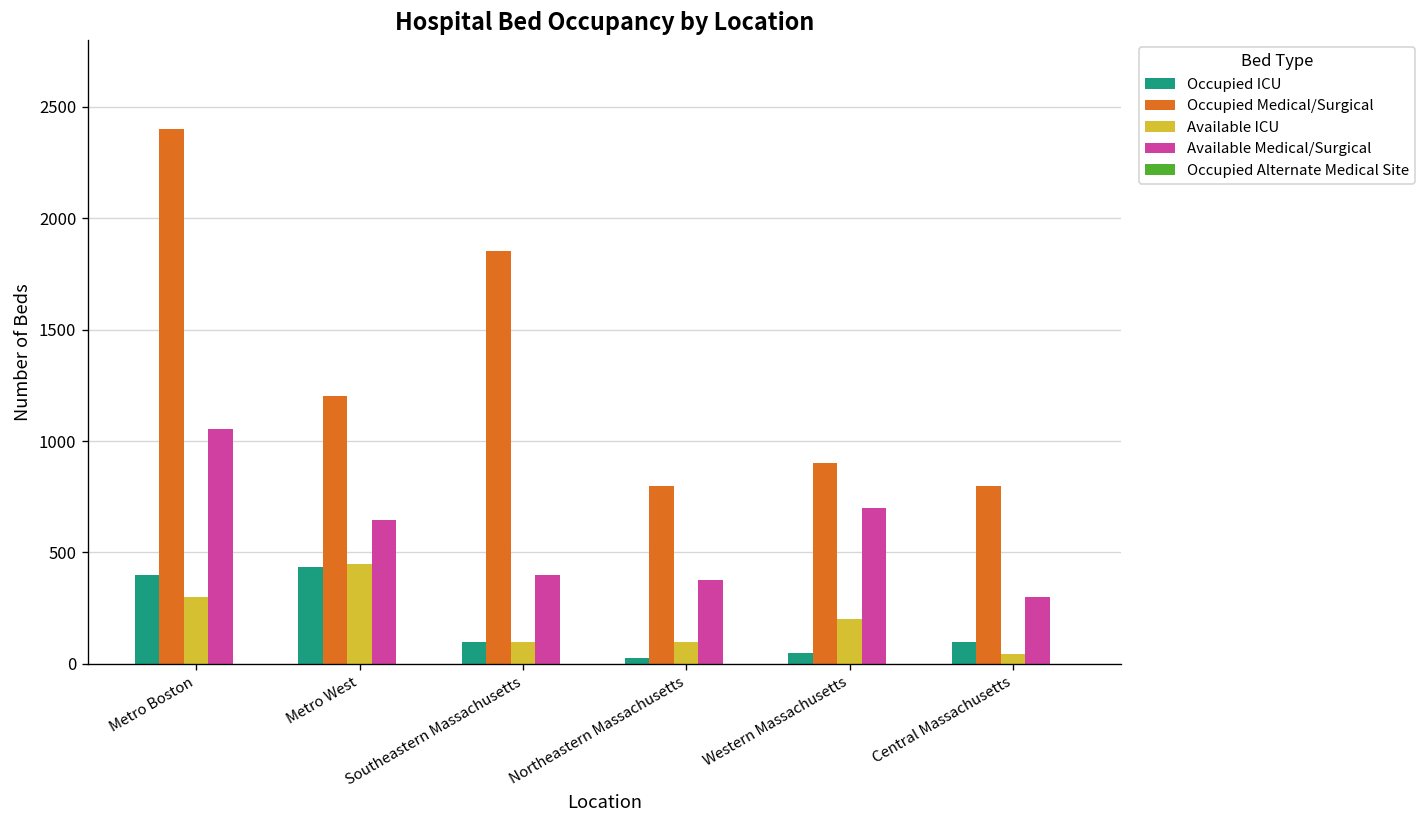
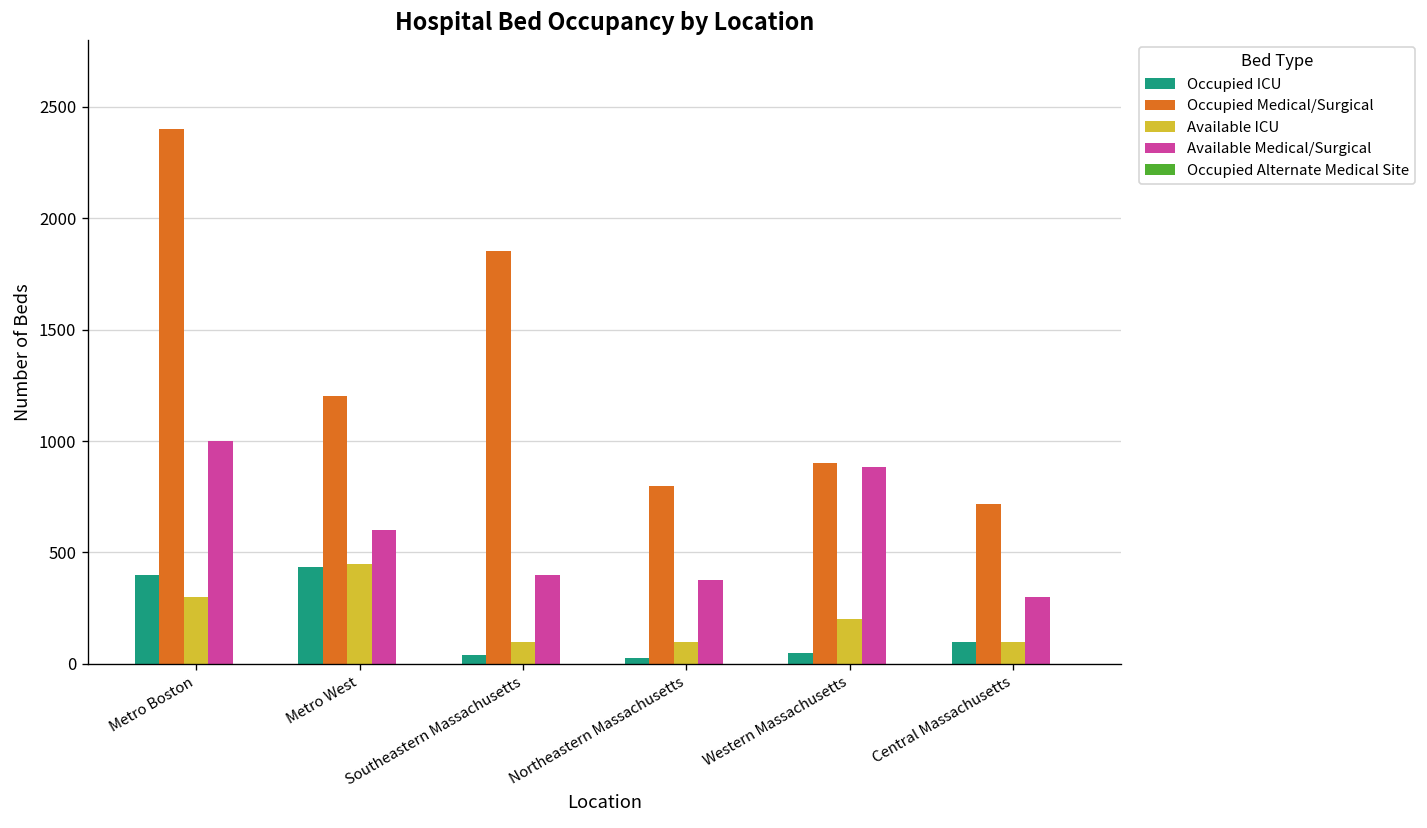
  {
    "Occupied ICU": {
      "Metro Boston": 400,
      "Metro West": 440,
-     "Southeastern Massachusetts": 100,
+     "Southeastern Massachusetts": 40,
      "Northeastern Massachusetts": 30,
      "Western Massachusetts": 50,
      "Central Massachusetts": 100
    },
    "Occupied Medical/Surgical": {
      "Metro Boston": 2400,
      "Metro West": 1200,
      "Southeastern Massachusetts": 1860,
      "Northeastern Massachusetts": 800,
      "Western Massachusetts": 900,
-     "Central Massachusetts": 800
+     "Central Massachusetts": 720
    },
    "Available ICU": {
      "Metro Boston": 300,
      "Metro West": 450,
      "Southeastern Massachusetts": 100,
      "Northeastern Massachusetts": 100,
      "Western Massachusetts": 200,
-     "Central Massachusetts": 40
+     "Central Massachusetts": 100
    },
    "Available Medical/Surgical": {
-     "Metro Boston": 1050,
-     "Metro West": 640,
+     "Metro Boston": 1000,
+     "Metro West": 600,
      "Southeastern Massachusetts": 400,
      "Northeastern Massachusetts": 380,
-     "Western Massachusetts": 700,
+     "Western Massachusetts": 880,
      "Central Massachusetts": 300
    },
    "Occupied Alternate Medical Site": {
      "Metro Boston": 0,
      "Metro West": 0,
      "Southeastern Massachusetts": 0,
      "Northeastern Massachusetts": 0,
      "Western Massachusetts": 0,
      "Central Massachusetts": 0
    }
  }
